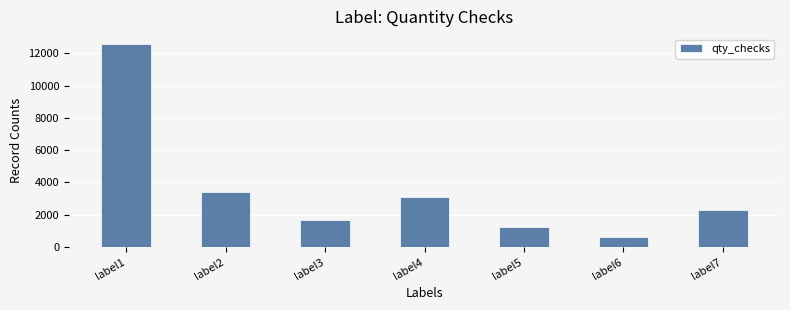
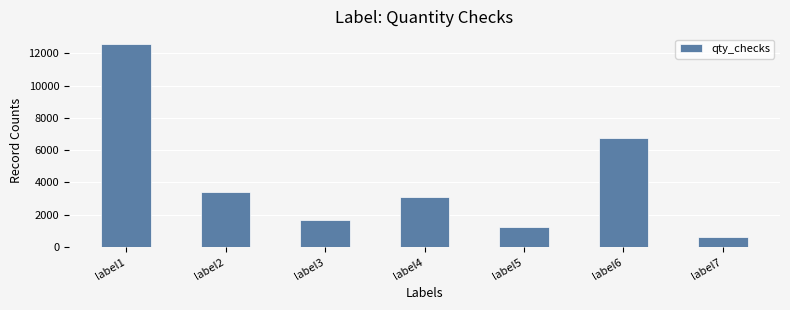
  {
    "label1": 12600,
    "label2": 3400,
    "label3": 1700,
    "label4": 3100,
    "label5": 1200,
-   "label6": 600,
-   "label7": 2300
+   "label6": 6800,
+   "label7": 600
  }
